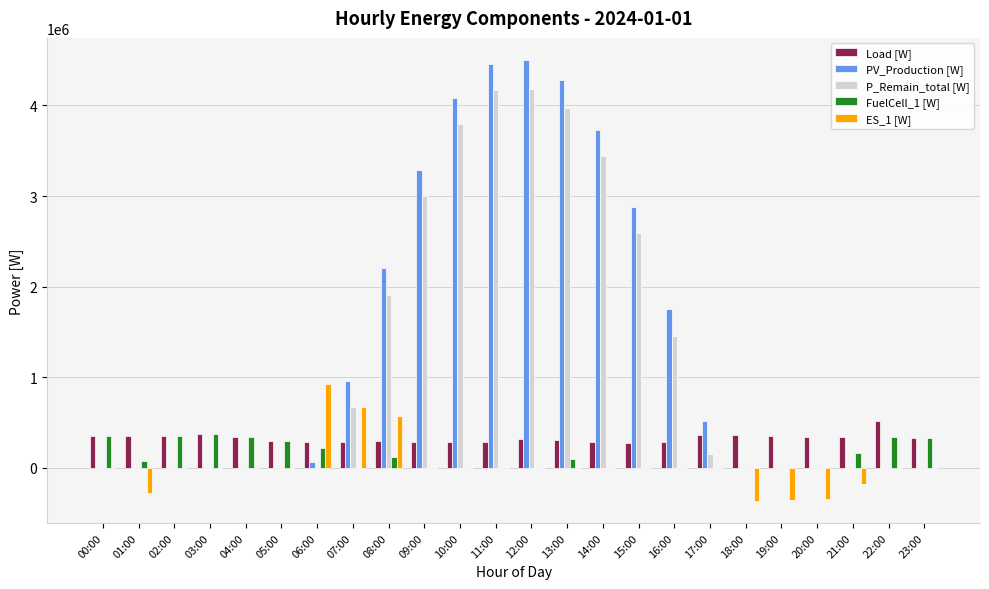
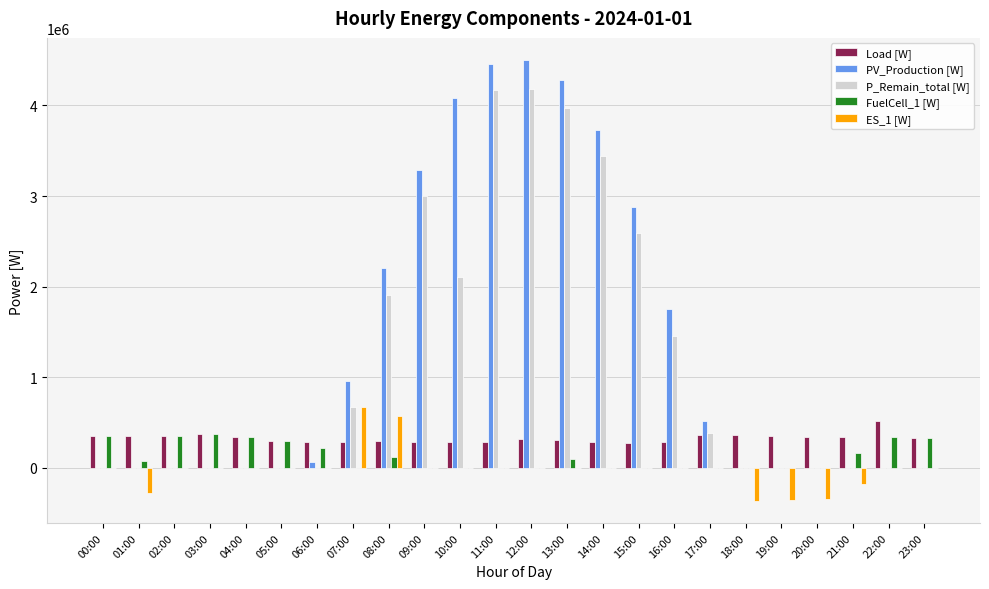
  {
    "Load [W]": {
      "00:00": 400000,
      "01:00": 300000,
      "02:00": 400000,
      "03:00": 400000,
      "04:00": 300000,
      "05:00": 300000,
      "06:00": 300000,
      "07:00": 300000,
      "08:00": 300000,
      "09:00": 300000,
      "10:00": 300000,
      "11:00": 300000,
      "12:00": 300000,
      "13:00": 300000,
      "14:00": 300000,
      "15:00": 300000,
      "16:00": 300000,
      "17:00": 400000,
      "18:00": 400000,
      "19:00": 400000,
      "20:00": 300000,
      "21:00": 300000,
      "22:00": 500000,
      "23:00": 300000
    },
    "PV_Production [W]": {
      "00:00": 0,
      "01:00": 0,
      "02:00": 0,
      "03:00": 0,
      "04:00": 0,
      "05:00": 0,
      "06:00": 100000,
      "07:00": 1000000,
      "08:00": 2200000,
      "09:00": 3300000,
      "10:00": 4100000,
      "11:00": 4500000,
      "12:00": 4500000,
      "13:00": 4300000,
      "14:00": 3700000,
      "15:00": 2900000,
      "16:00": 1700000,
      "17:00": 500000,
      "18:00": 0,
      "19:00": 0,
      "20:00": 0,
      "21:00": 0,
      "22:00": 0,
      "23:00": 0
    },
    "P_Remain_total [W]": {
      "00:00": 0,
      "01:00": 0,
      "02:00": 0,
      "03:00": 0,
      "04:00": 0,
      "05:00": 0,
      "06:00": 0,
      "07:00": 700000,
      "08:00": 1900000,
      "09:00": 3000000,
-     "10:00": 3800000,
+     "10:00": 2100000,
      "11:00": 4200000,
      "12:00": 4200000,
      "13:00": 4000000,
      "14:00": 3400000,
      "15:00": 2600000,
      "16:00": 1500000,
-     "17:00": 200000,
+     "17:00": 400000,
      "18:00": 0,
      "19:00": 0,
      "20:00": 0,
      "21:00": 0,
      "22:00": 0,
      "23:00": 0
    },
    "FuelCell_1 [W]": {
      "00:00": 400000,
      "01:00": 100000,
      "02:00": 400000,
      "03:00": 400000,
      "04:00": 300000,
      "05:00": 300000,
      "06:00": 200000,
      "07:00": 0,
      "08:00": 100000,
      "09:00": 0,
      "10:00": 0,
      "11:00": 0,
      "12:00": 0,
      "13:00": 100000,
      "14:00": 0,
      "15:00": 0,
      "16:00": 0,
      "17:00": 0,
      "18:00": 0,
      "19:00": 0,
      "20:00": 0,
      "21:00": 200000,
      "22:00": 300000,
      "23:00": 300000
    },
    "ES_1 [W]": {
      "00:00": 0,
      "01:00": -300000,
      "02:00": 0,
      "03:00": 0,
      "04:00": 0,
      "05:00": 0,
-     "06:00": 900000,
+     "06:00": 0,
      "07:00": 700000,
      "08:00": 600000,
      "09:00": 0,
      "10:00": 0,
      "11:00": 0,
      "12:00": 0,
      "13:00": 0,
      "14:00": 0,
      "15:00": 0,
      "16:00": 0,
      "17:00": 0,
      "18:00": -400000,
      "19:00": -400000,
      "20:00": -300000,
      "21:00": -200000,
      "22:00": 0,
      "23:00": 0
    }
  }
